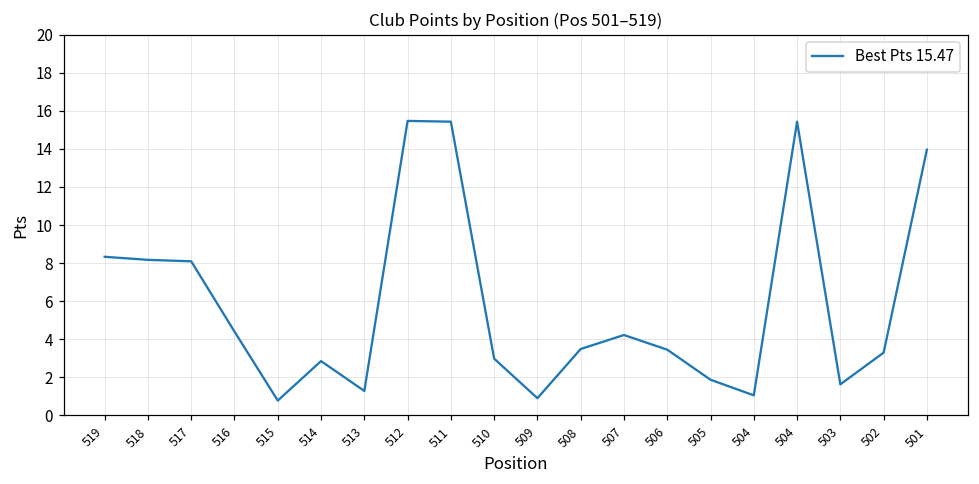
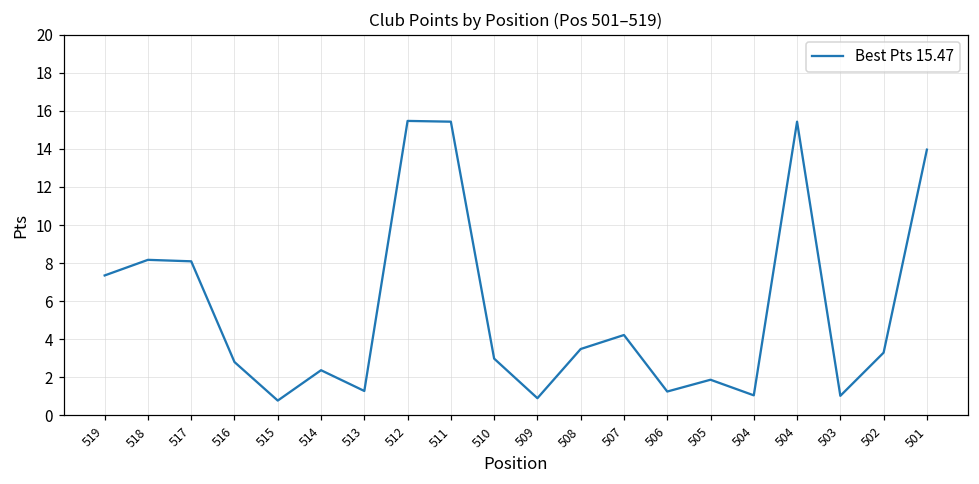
  {
-   "519": 8.3,
+   "519": 7.4,
    "518": 8.2,
    "517": 8.1,
-   "516": 4.4,
+   "516": 2.8,
    "515": 0.8,
-   "514": 2.9,
+   "514": 2.4,
    "513": 1.3,
    "512": 15.5,
    "511": 15.4,
    "510": 3.0,
    "509": 0.9,
    "508": 3.5,
    "507": 4.2,
-   "506": 3.5,
+   "506": 1.3,
    "505": 1.9,
-   "503": 1.6,
+   "503": 1.0,
    "502": 3.3,
    "501": 14.0
  }
